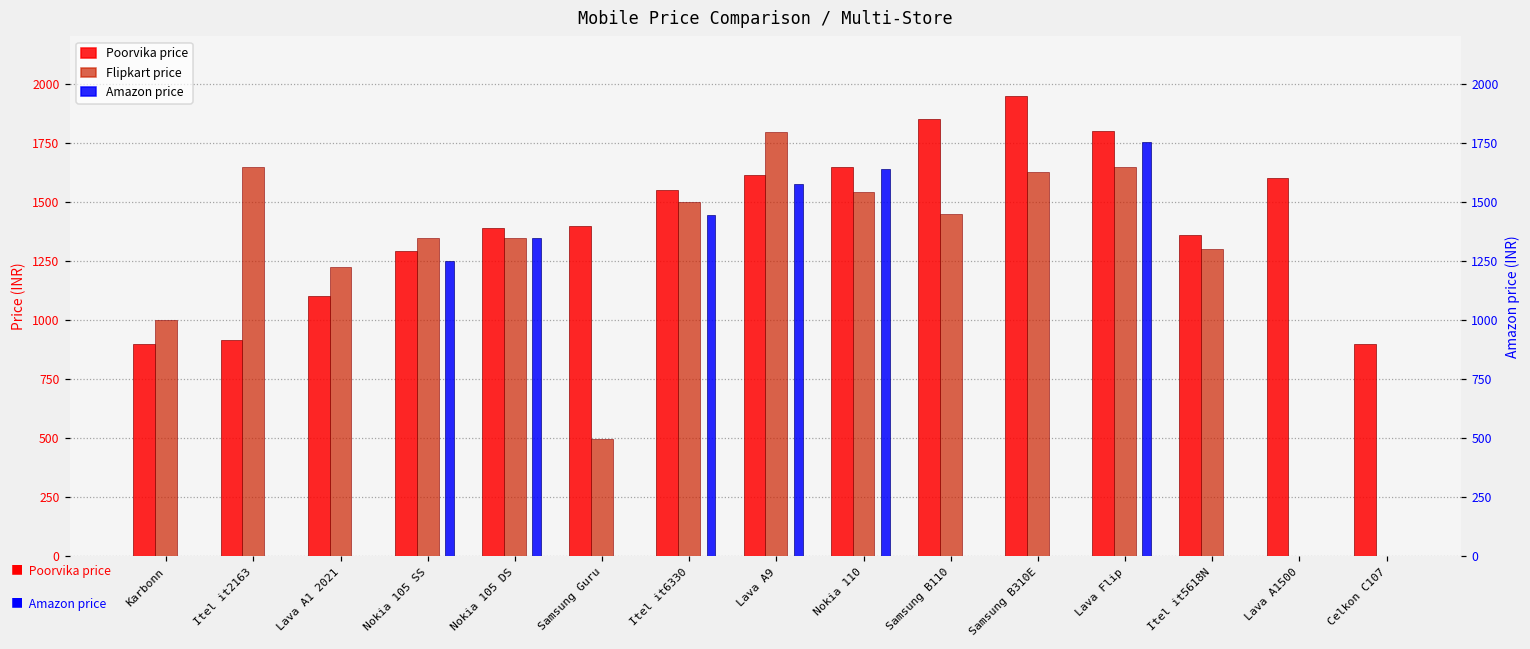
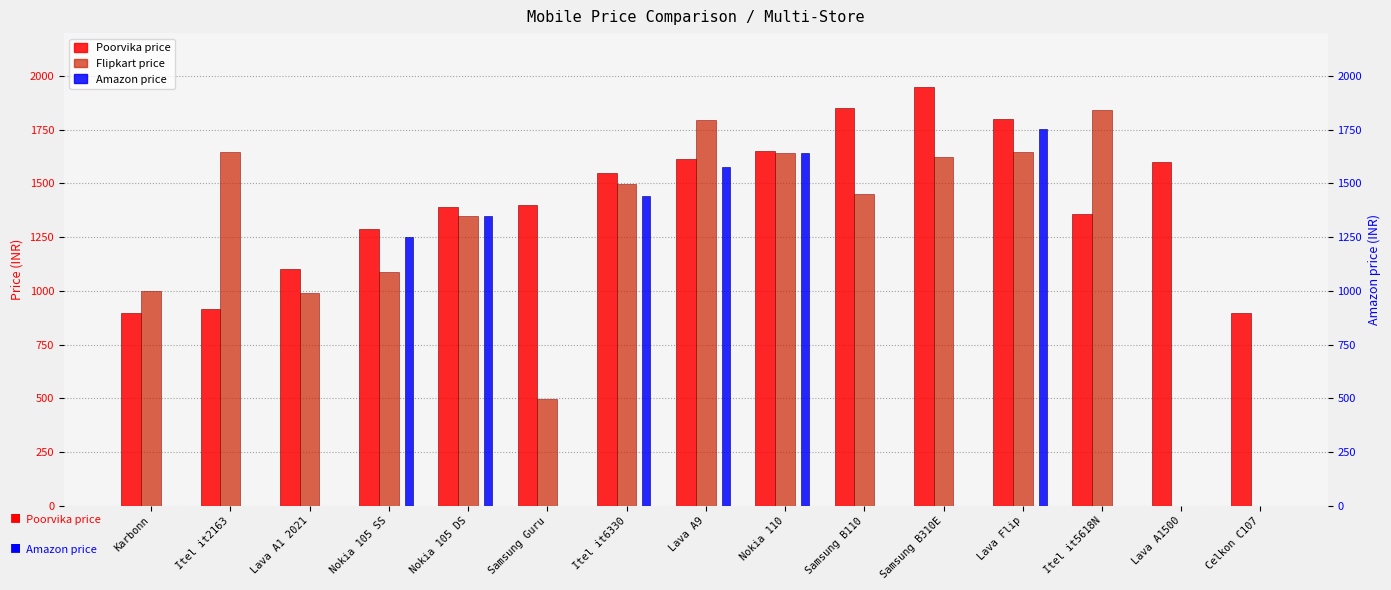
  {
    "Poorvika price": {
      "Karbonn": 900,
      "Itel it2163": 920,
      "Lava A1 2021": 1100,
      "Nokia 105 SS": 1290,
      "Nokia 105 DS": 1390,
      "Samsung Guru": 1400,
      "Itel it6330": 1550,
      "Lava A9": 1610,
      "Nokia 110": 1650,
      "Samsung B110": 1850,
      "Samsung B310E": 1950,
      "Lava Flip": 1800,
      "Itel it5618N": 1360,
      "Lava A1500": 1600,
      "Celkon C107": 900
    },
    "Flipkart price": {
      "Karbonn": 1000,
      "Itel it2163": 1650,
-     "Lava A1 2021": 1230,
-     "Nokia 105 SS": 1350,
+     "Lava A1 2021": 990,
+     "Nokia 105 SS": 1090,
      "Nokia 105 DS": 1350,
      "Samsung Guru": 500,
      "Itel it6330": 1500,
      "Lava A9": 1790,
-     "Nokia 110": 1540,
+     "Nokia 110": 1640,
      "Samsung B110": 1450,
      "Samsung B310E": 1630,
      "Lava Flip": 1650,
-     "Itel it5618N": 1300,
+     "Itel it5618N": 1840,
      "Lava A1500": 0,
      "Celkon C107": 0
    }
  }
